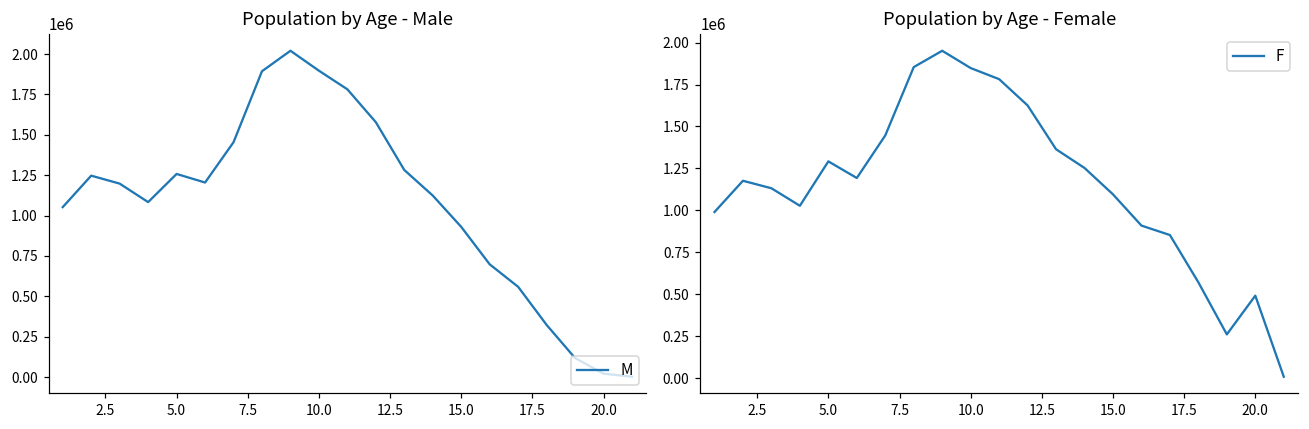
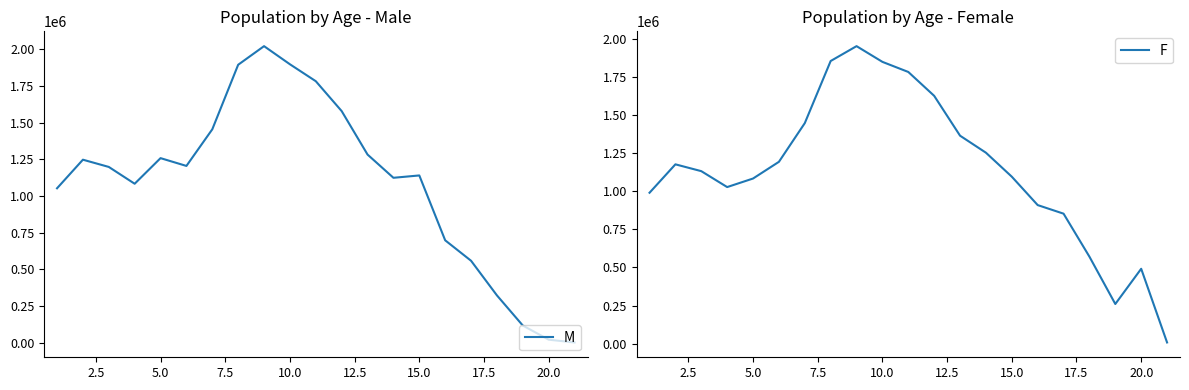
  {
    "Population by Age - Male": {
      "5.0": 1260000,
      "10.0": 1900000,
-     "15.0": 930000
+     "15.0": 1140000
    },
    "Population by Age - Female": {
-     "5.0": 1290000,
+     "5.0": 1080000,
      "10.0": 1850000,
      "15.0": 1100000,
      "20.0": 490000
    }
  }
